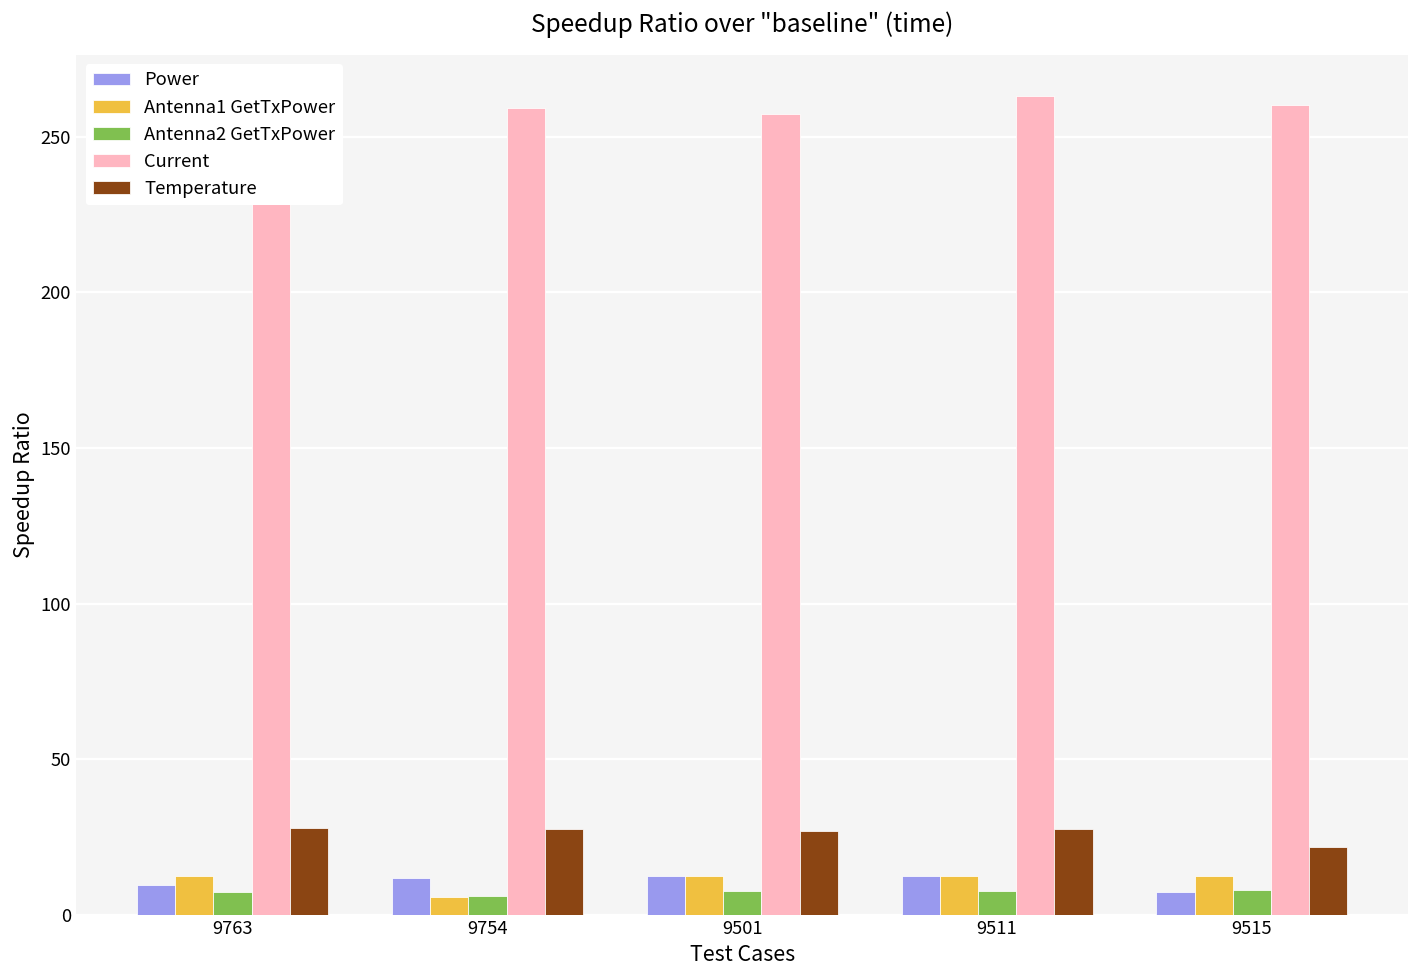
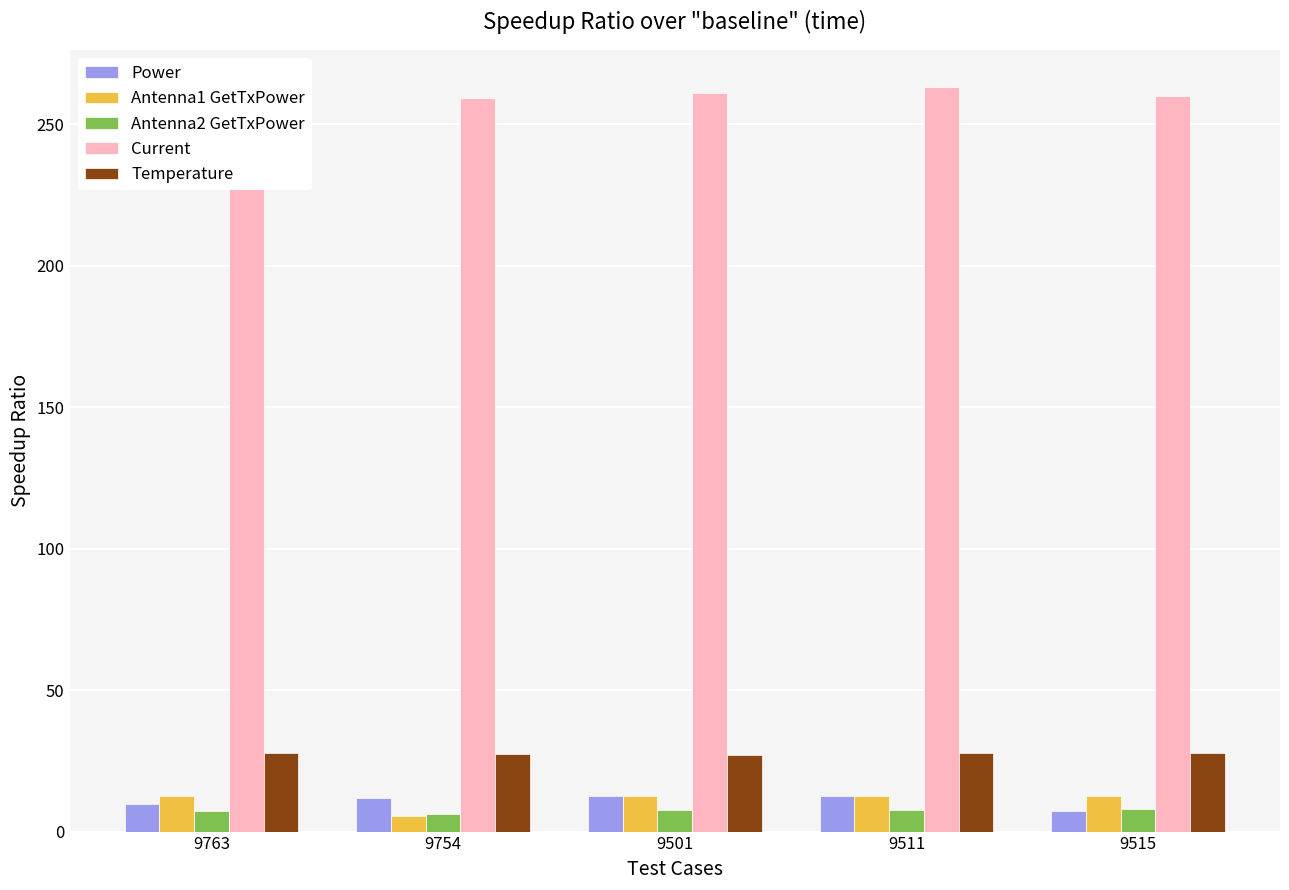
  {
    "Power": {
      "9763": 10,
      "9754": 12,
      "9501": 12,
      "9511": 12,
      "9515": 7
    },
    "Antenna1 GetTxPower": {
      "9763": 12,
      "9754": 6,
      "9501": 12,
      "9511": 12,
      "9515": 12
    },
    "Antenna2 GetTxPower": {
      "9763": 7,
      "9754": 6,
      "9501": 7,
      "9511": 8,
      "9515": 8
    },
    "Current": {
      "9754": 259,
-     "9501": 257,
+     "9501": 261,
      "9511": 263,
      "9515": 260
    },
    "Temperature": {
      "9763": 28,
      "9754": 27,
      "9501": 27,
      "9511": 28,
-     "9515": 22
+     "9515": 28
    }
  }
